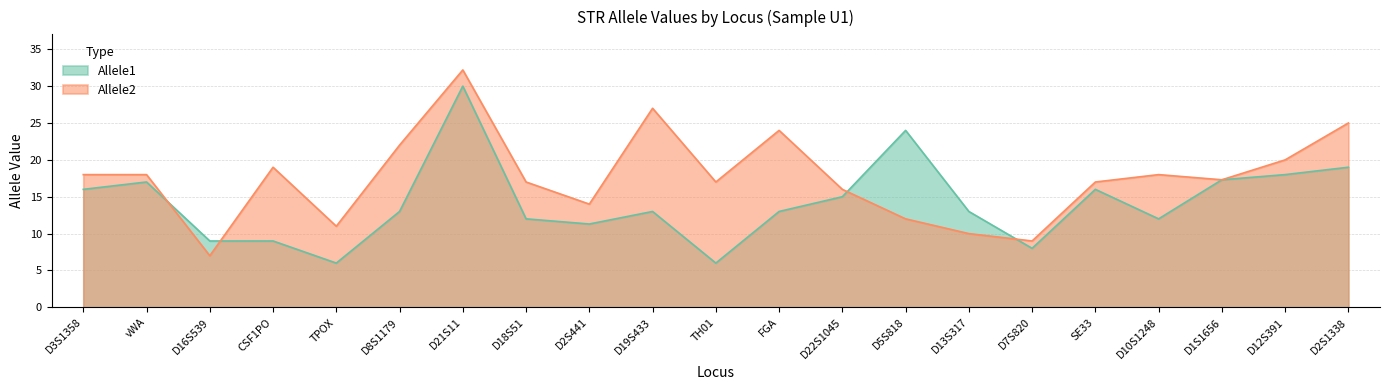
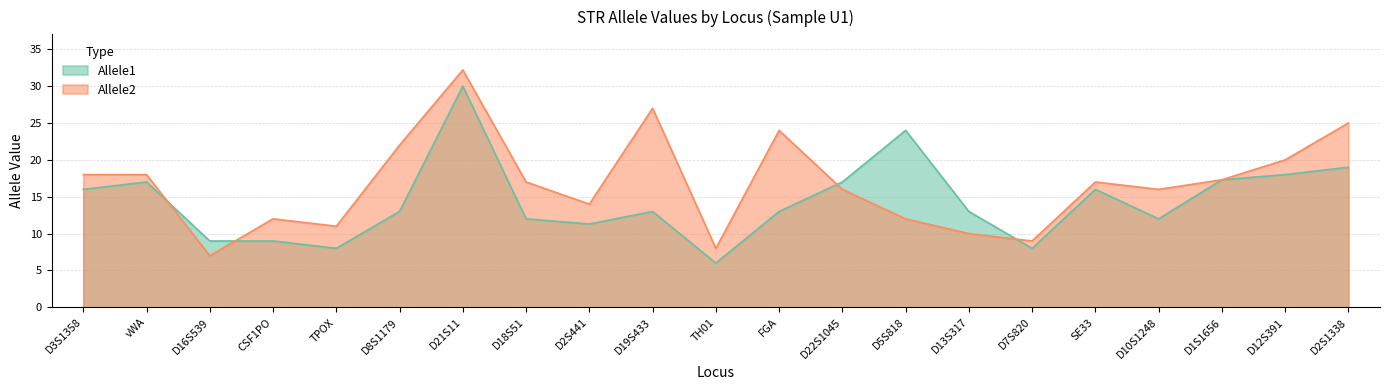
  {
    "Allele1": {
      "D3S1358": 16,
      "vWA": 17,
      "D16S539": 9,
      "CSF1PO": 9,
-     "TPOX": 6,
+     "TPOX": 8,
      "D8S1179": 13,
      "D21S11": 30,
      "D18S51": 12,
      "D2S441": 11,
      "D19S433": 13,
      "TH01": 6,
      "FGA": 13,
-     "D22S1045": 15,
+     "D22S1045": 17,
      "D5S818": 24,
      "D13S317": 13,
      "D7S820": 8,
      "SE33": 16,
      "D10S1248": 12,
      "D12S391": 18,
      "D2S1338": 19
    },
    "Allele2": {
      "D3S1358": 18,
      "vWA": 18,
      "D16S539": 7,
-     "CSF1PO": 19,
+     "CSF1PO": 12,
      "TPOX": 11,
      "D8S1179": 22,
      "D21S11": 32,
      "D18S51": 17,
      "D2S441": 14,
      "D19S433": 27,
-     "TH01": 17,
+     "TH01": 8,
      "FGA": 24,
      "D22S1045": 16,
      "D5S818": 12,
      "D13S317": 10,
      "D7S820": 9,
      "SE33": 17,
-     "D10S1248": 18,
+     "D10S1248": 16,
      "D12S391": 20,
      "D2S1338": 25
    }
  }
